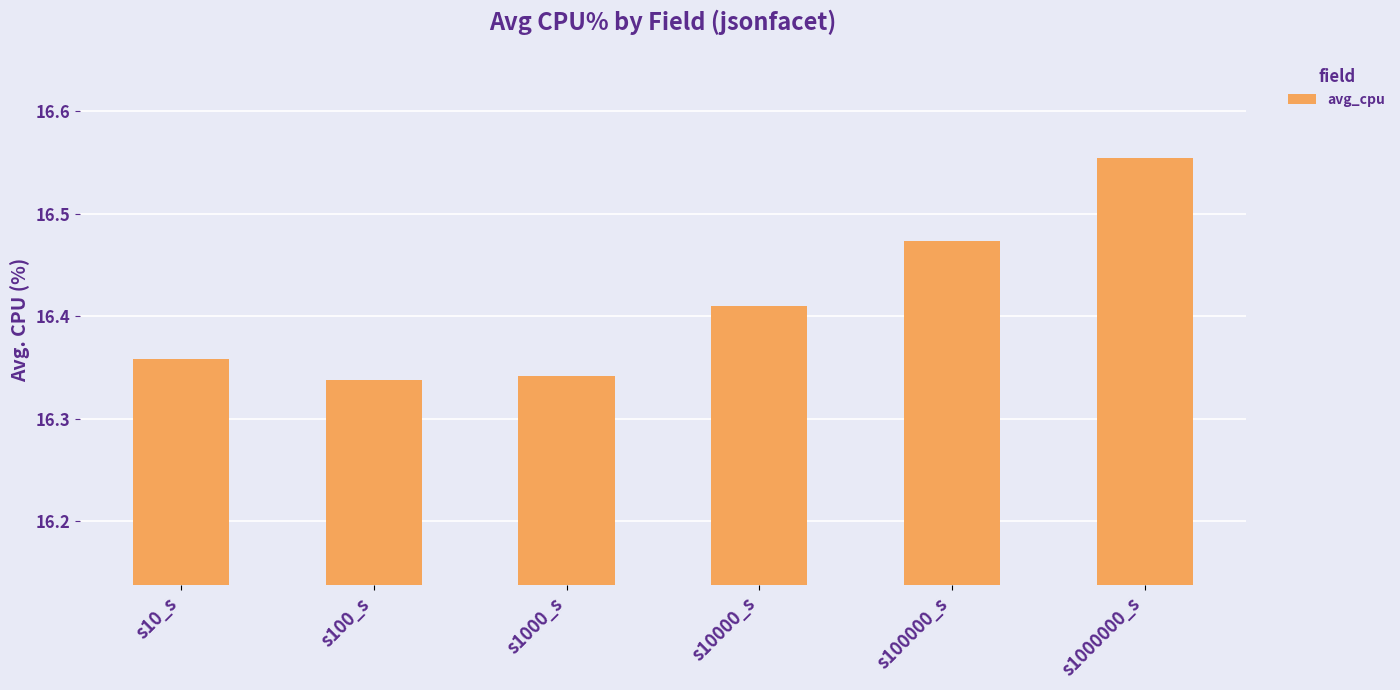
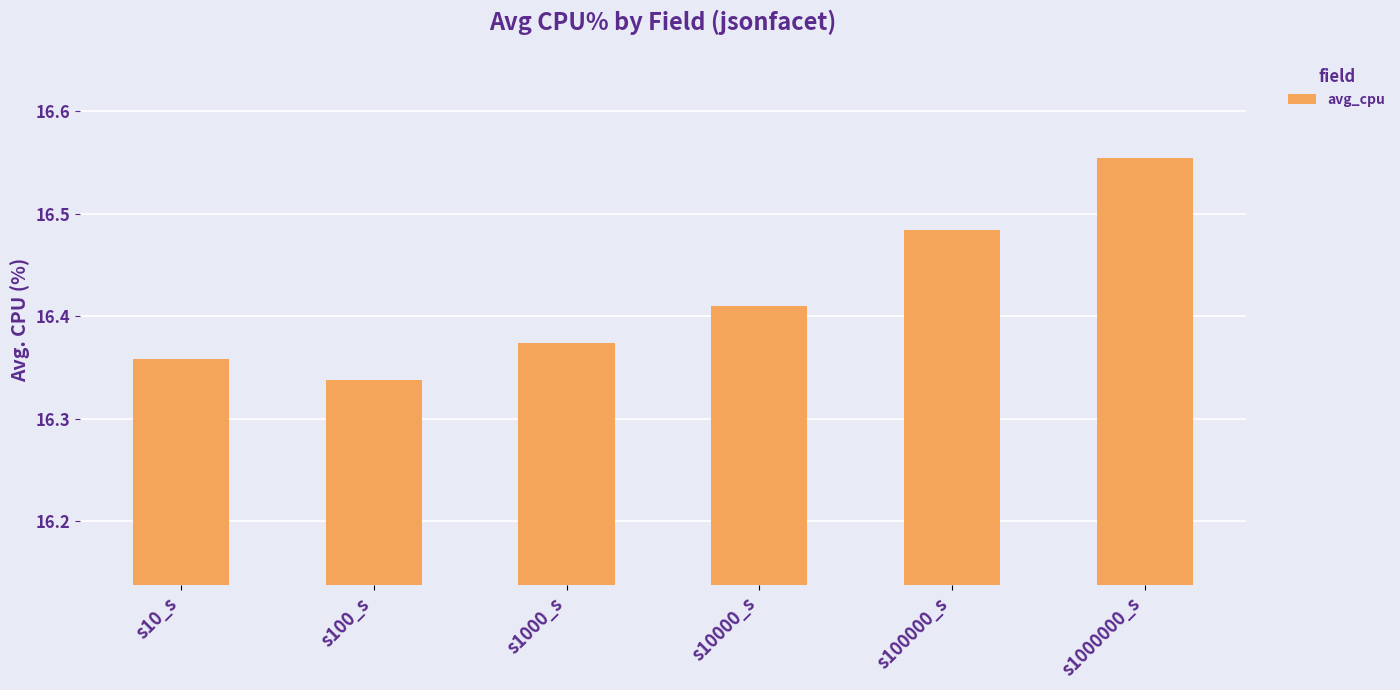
  {
    "s10_s": 16.358,
    "s100_s": 16.338,
-   "s1000_s": 16.342,
+   "s1000_s": 16.374,
    "s10000_s": 16.410,
-   "s100000_s": 16.474,
+   "s100000_s": 16.484,
    "s1000000_s": 16.555
  }
